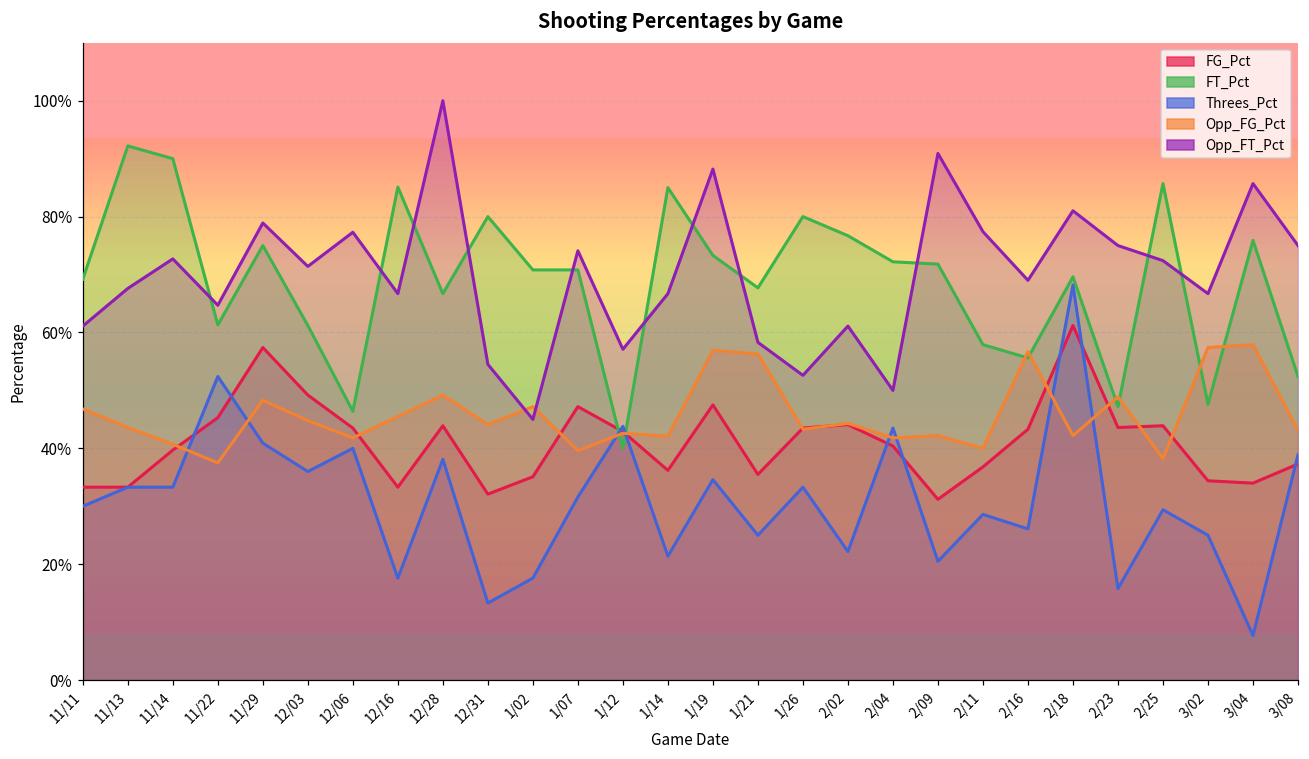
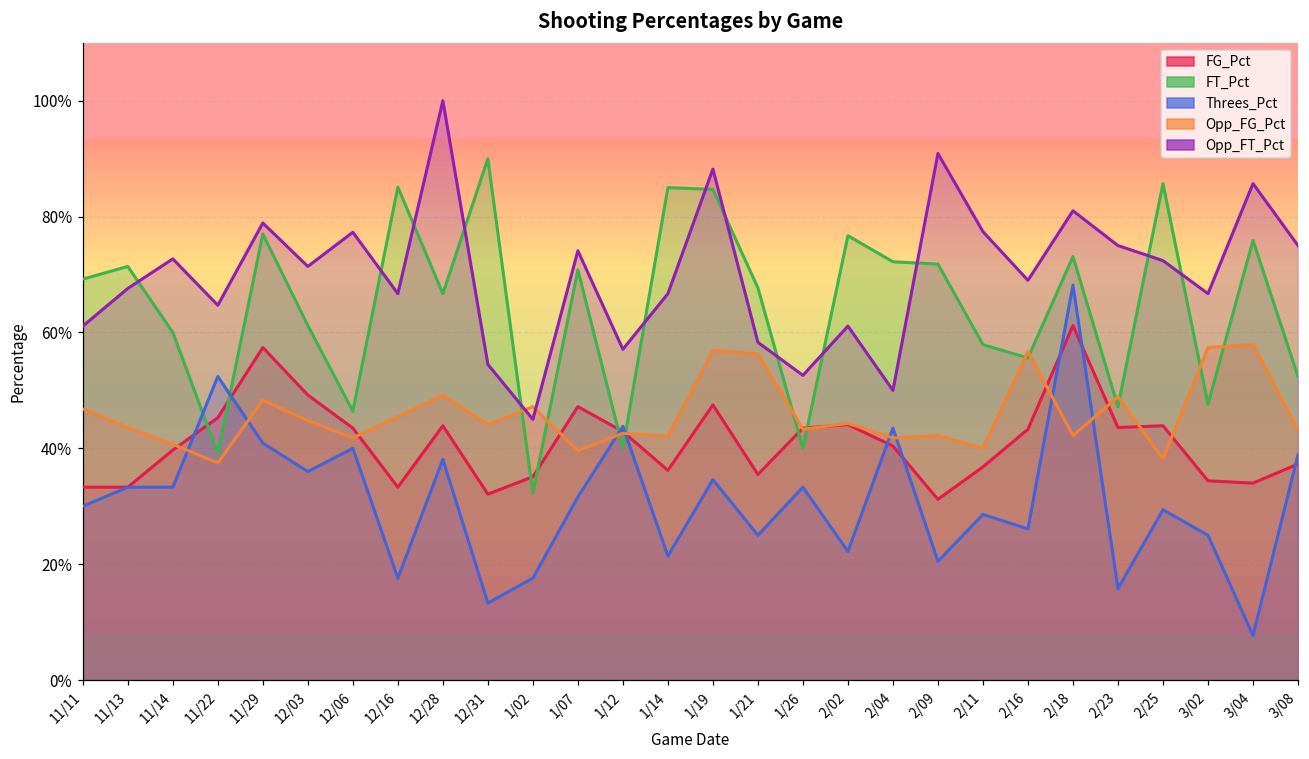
  {
    "FT_Pct": {
      "11/11": "69%",
-     "11/13": "92%",
-     "11/14": "90%",
-     "11/22": "61%",
-     "11/29": "75%",
+     "11/13": "71%",
+     "11/14": "60%",
+     "11/22": "39%",
+     "11/29": "77%",
      "12/03": "61%",
      "12/06": "46%",
      "12/16": "85%",
      "12/28": "67%",
-     "12/31": "80%",
-     "1/02": "71%",
+     "12/31": "90%",
+     "1/02": "32%",
      "1/07": "71%",
      "1/12": "40%",
      "1/14": "85%",
-     "1/19": "73%",
+     "1/19": "85%",
      "1/21": "68%",
-     "1/26": "80%",
+     "1/26": "40%",
      "2/02": "77%",
      "2/04": "72%",
      "2/09": "72%",
      "2/11": "58%",
      "2/16": "56%",
-     "2/18": "70%",
+     "2/18": "73%",
      "2/23": "47%",
      "2/25": "86%",
      "3/02": "48%",
      "3/04": "76%",
      "3/08": "52%"
    }
  }
